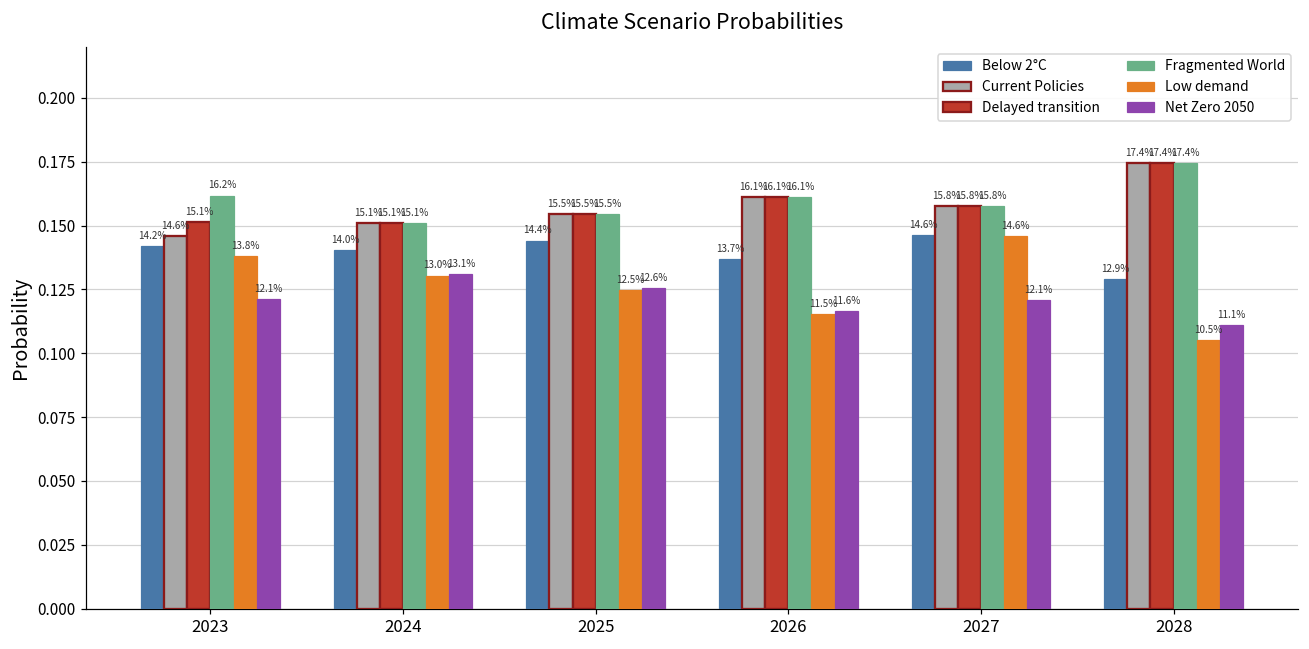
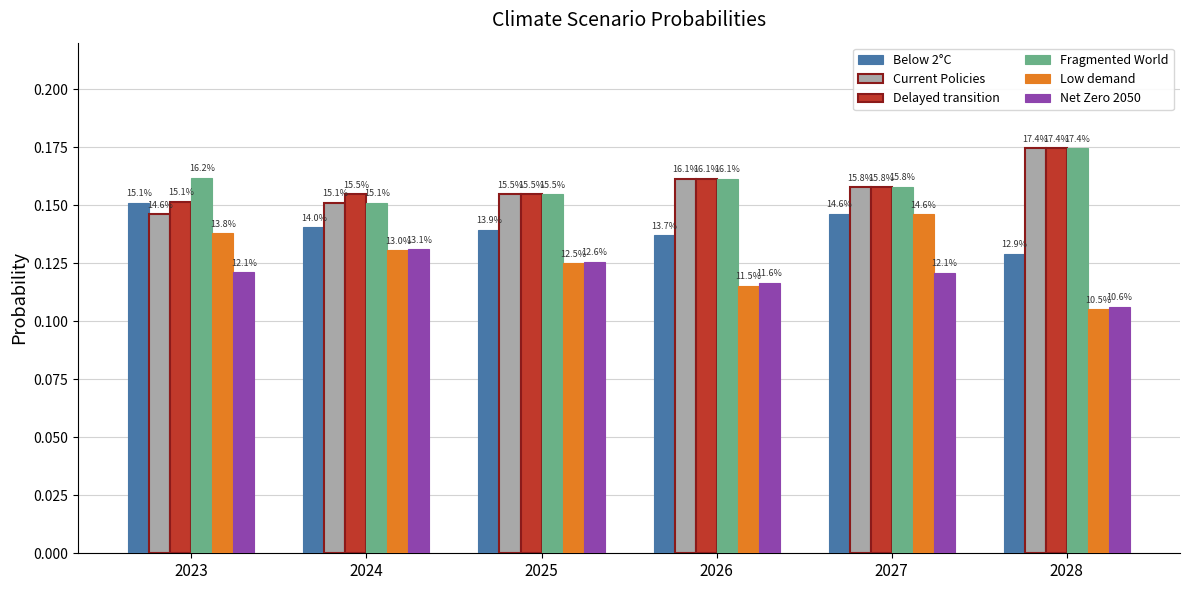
  {
    "Below 2°C": {
-     "2023": "14.2%",
+     "2023": "15.1%",
      "2024": "14.0%",
-     "2025": "14.4%",
+     "2025": "13.9%",
      "2026": "13.7%",
      "2027": "14.6%",
      "2028": "12.9%"
    },
    "Current Policies": {
      "2023": "14.6%",
      "2024": "15.1%"
    },
    "Delayed transition": {
      "2023": "15.1%",
-     "2024": "15.1%"
+     "2024": "15.5%"
    },
    "Fragmented World": {
      "2023": "16.2%",
      "2024": "15.1%"
    },
    "Low demand": {
      "2023": "13.8%",
      "2026": "11.5%",
      "2027": "14.6%",
      "2028": "10.5%"
    },
    "Net Zero 2050": {
      "2023": "12.1%",
      "2026": "11.6%",
      "2027": "12.1%",
-     "2028": "11.1%"
+     "2028": "10.6%"
    }
  }
